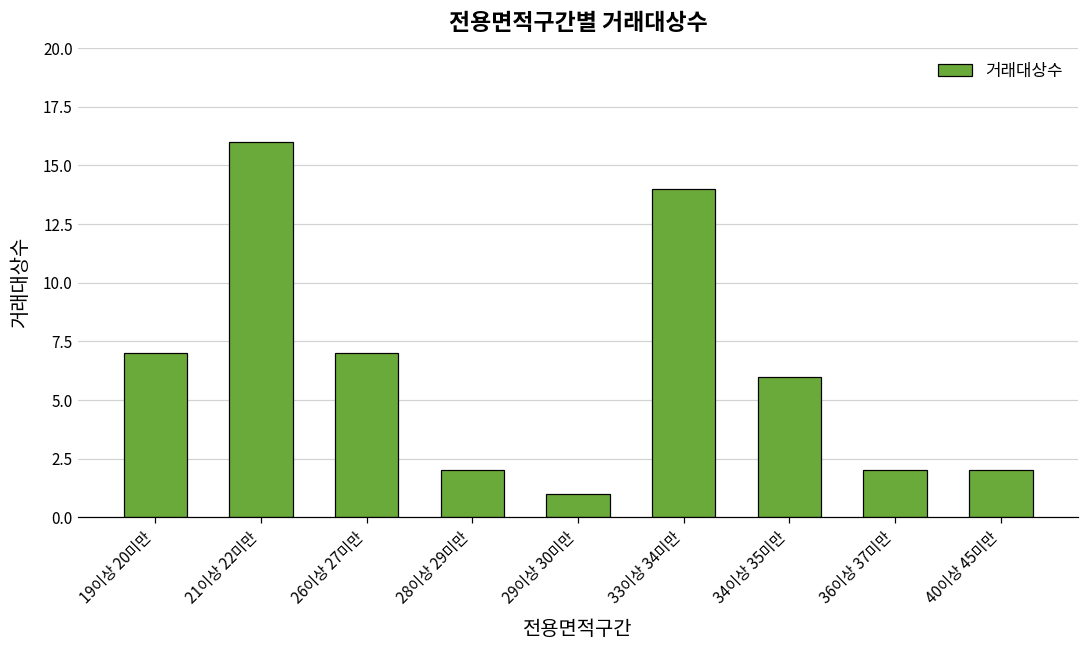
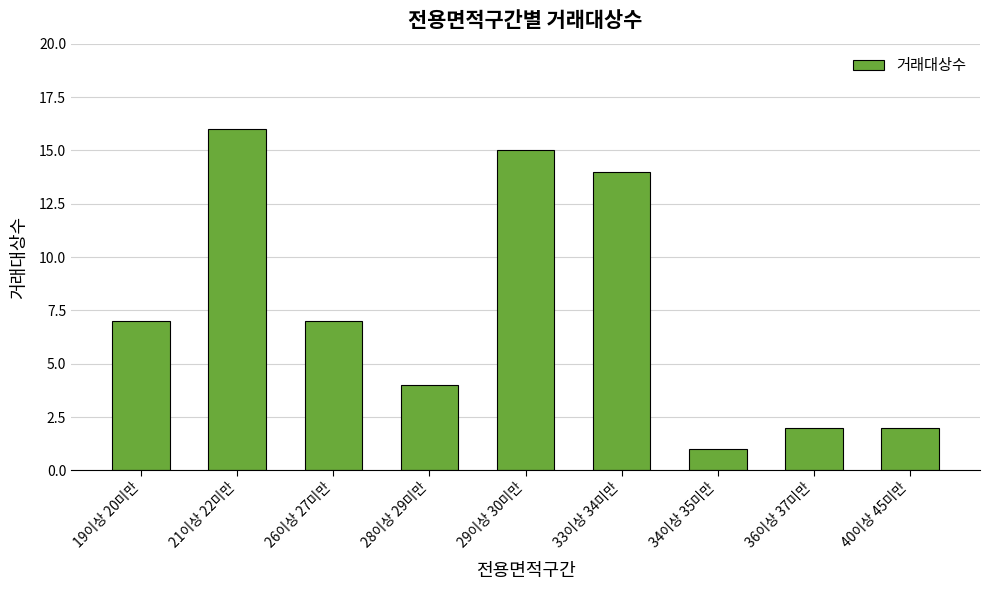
  {
    "19이상 20미만": 7,
    "21이상 22미만": 16,
    "26이상 27미만": 7,
-   "28이상 29미만": 2,
-   "29이상 30미만": 1,
+   "28이상 29미만": 4,
+   "29이상 30미만": 15,
    "33이상 34미만": 14,
-   "34이상 35미만": 6,
+   "34이상 35미만": 1,
    "36이상 37미만": 2,
    "40이상 45미만": 2
  }
